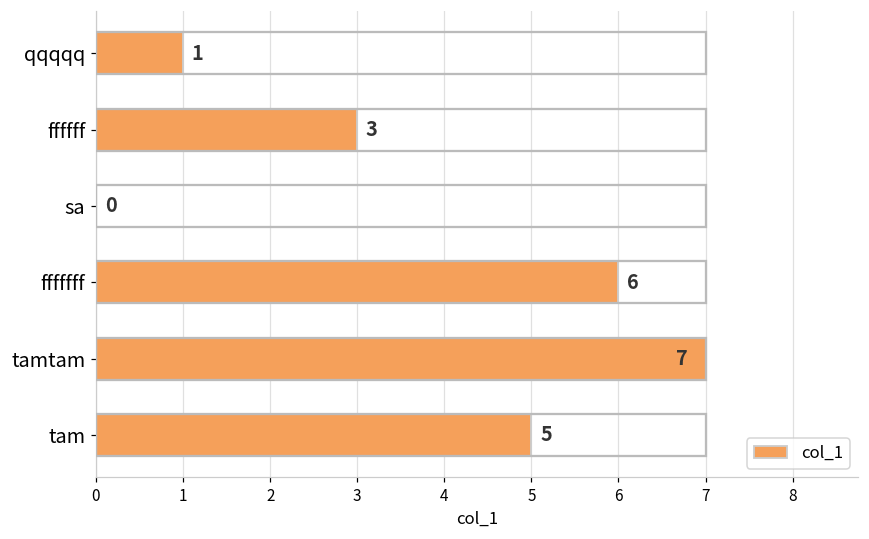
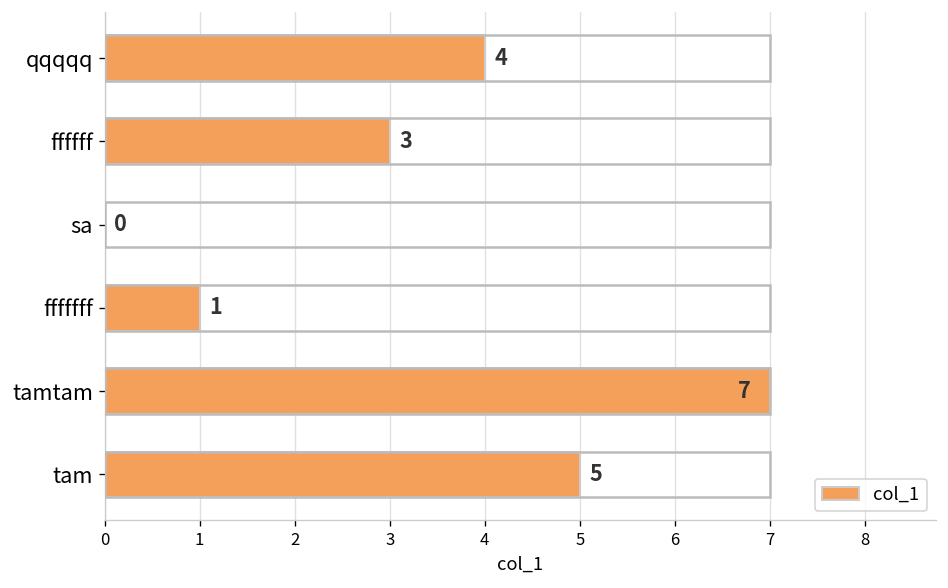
  {
-   "qqqqq": 1,
+   "qqqqq": 4,
    "ffffff": 3,
    "sa": 0,
-   "fffffff": 6,
+   "fffffff": 1,
    "tamtam": 7,
    "tam": 5
  }
